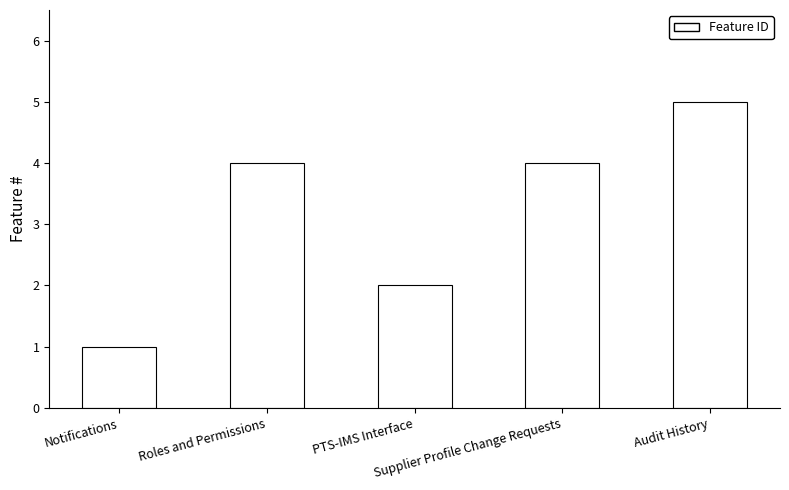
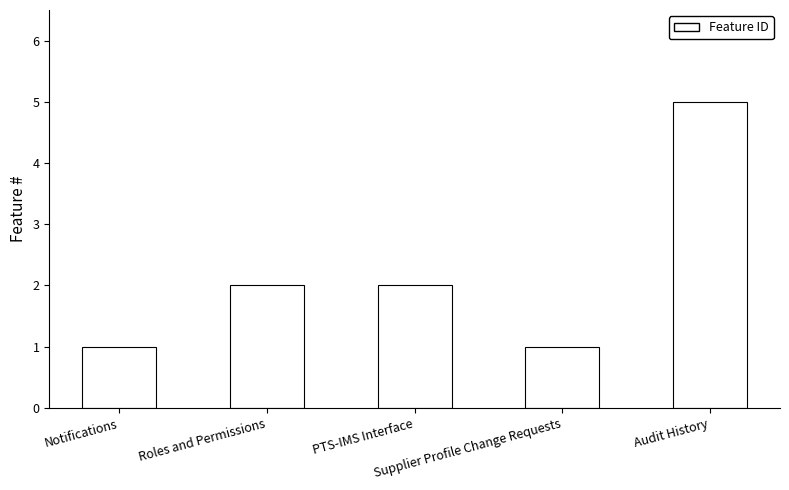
  {
    "Notifications": 1,
-   "Roles and Permissions": 4,
+   "Roles and Permissions": 2,
    "PTS-IMS Interface": 2,
-   "Supplier Profile Change Requests": 4,
+   "Supplier Profile Change Requests": 1,
    "Audit History": 5
  }
